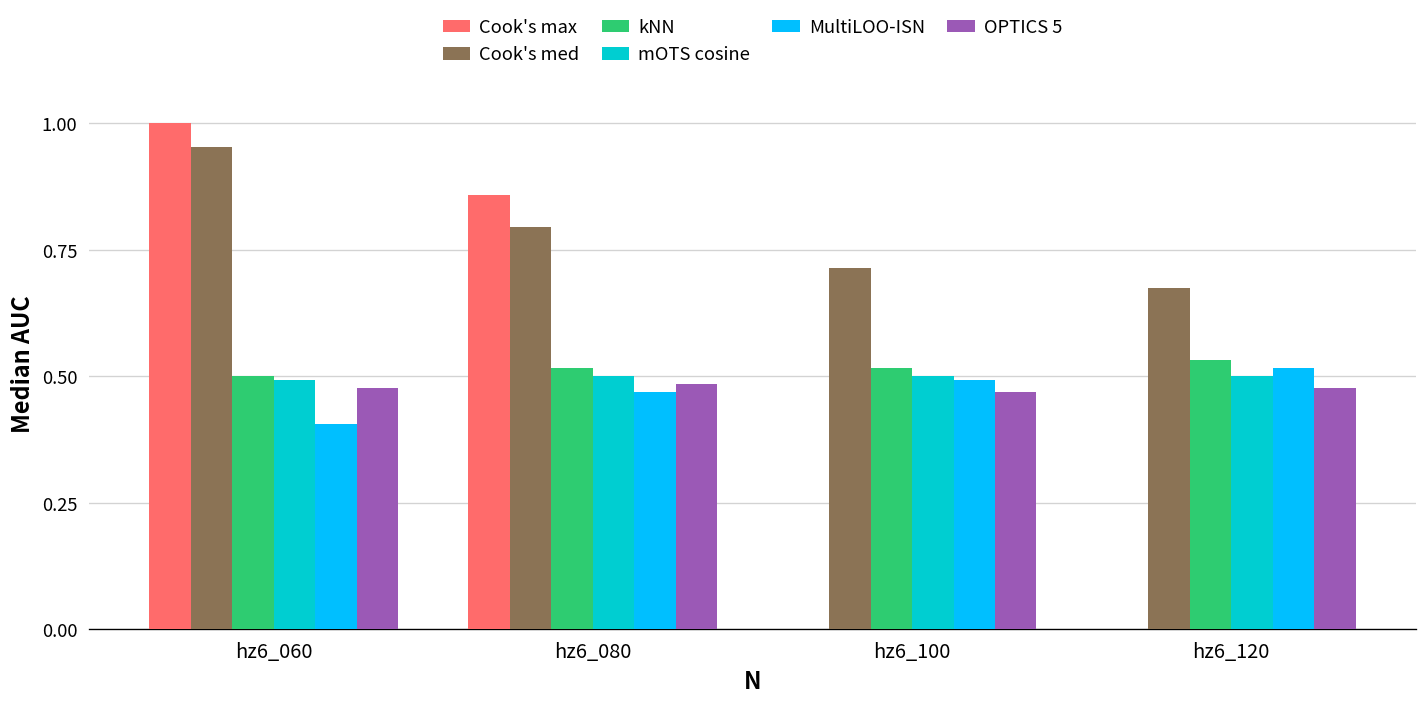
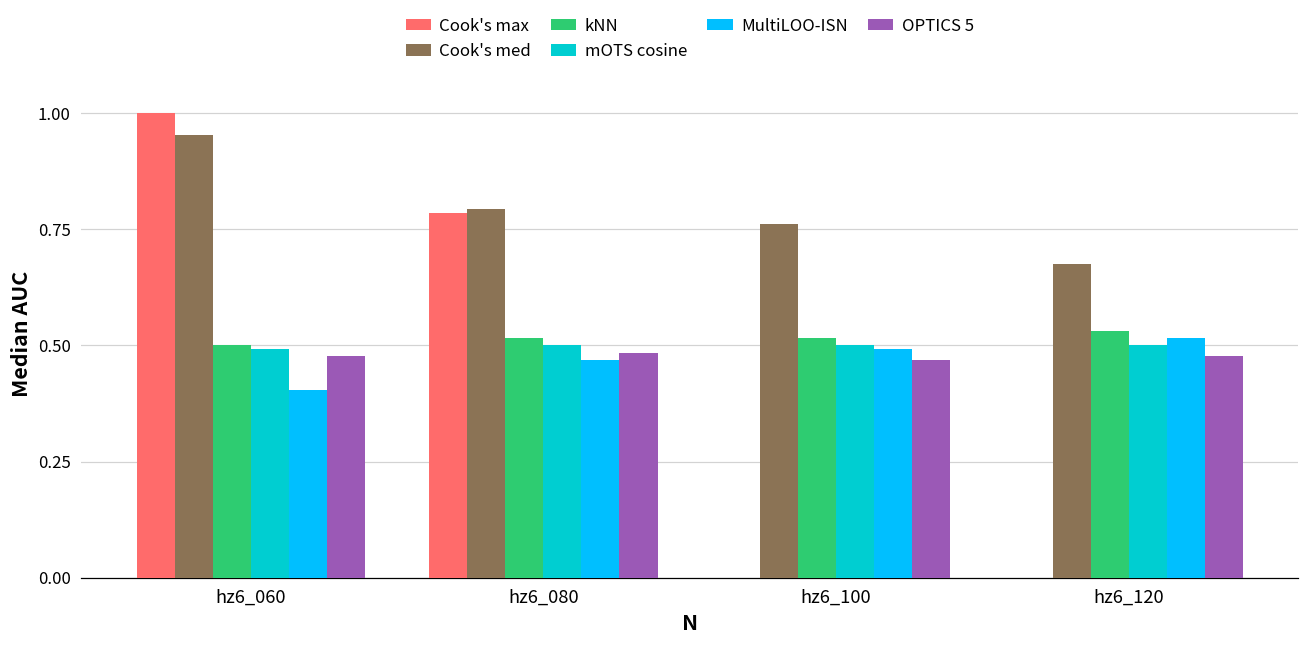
  {
    "Cook's max": {
      "hz6_060": 1.00,
-     "hz6_080": 0.86,
+     "hz6_080": 0.79,
      "hz6_100": 0.00,
      "hz6_120": 0.00
    },
    "Cook's med": {
      "hz6_060": 0.95,
      "hz6_080": 0.79,
-     "hz6_100": 0.71,
+     "hz6_100": 0.76,
      "hz6_120": 0.67
    },
    "kNN": {
      "hz6_060": 0.50,
      "hz6_080": 0.52,
      "hz6_100": 0.52,
      "hz6_120": 0.53
    },
    "OPTICS 5": {
      "hz6_060": 0.48,
      "hz6_080": 0.48,
      "hz6_100": 0.47,
      "hz6_120": 0.48
    }
  }
